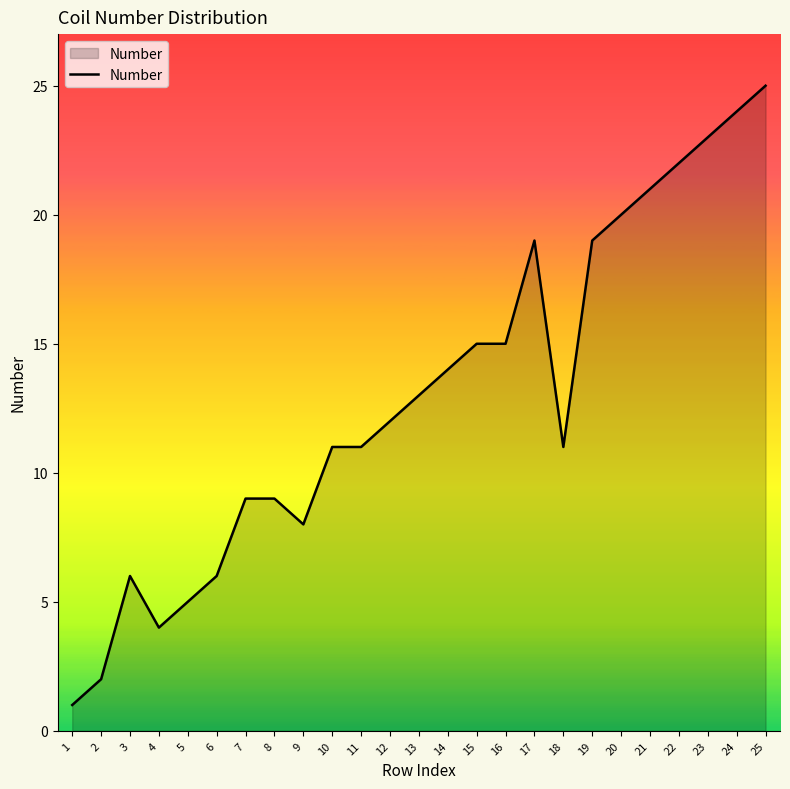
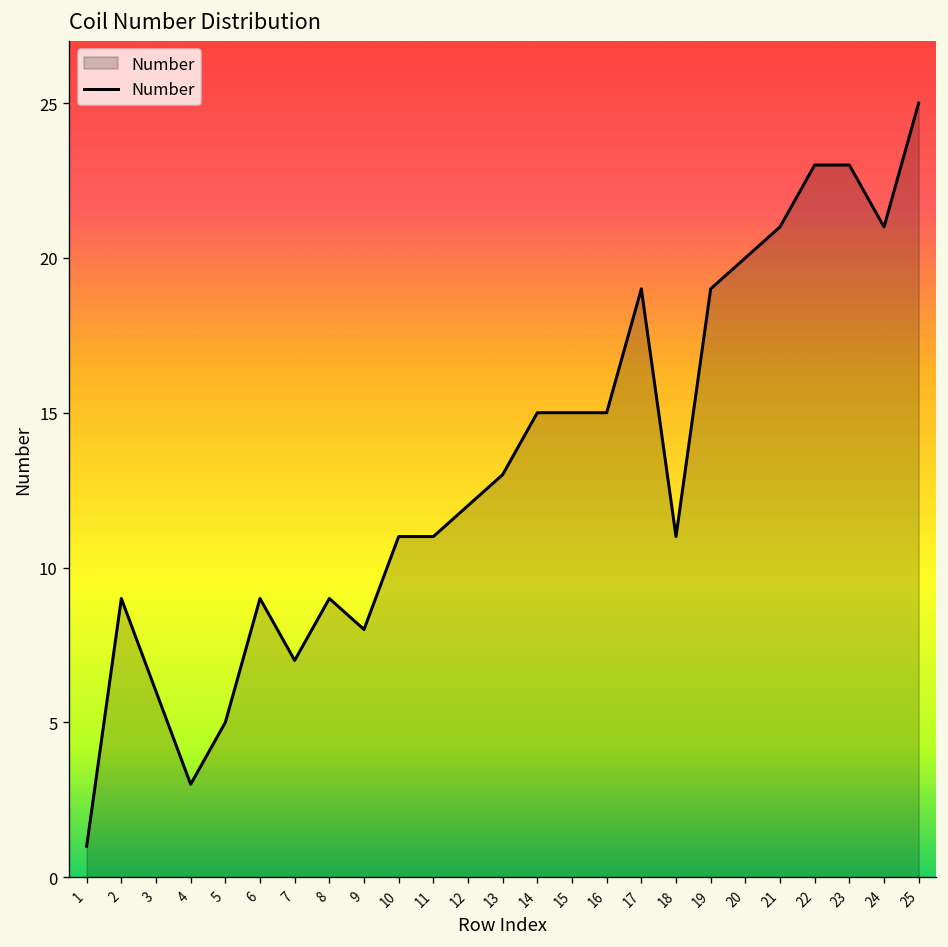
  {
    "1": 1,
-   "2": 2,
+   "2": 9,
    "3": 6,
-   "4": 4,
+   "4": 3,
    "5": 5,
-   "6": 6,
-   "7": 9,
+   "6": 9,
+   "7": 7,
    "8": 9,
    "9": 8,
    "10": 11,
    "11": 11,
    "12": 12,
    "13": 13,
-   "14": 14,
+   "14": 15,
    "15": 15,
    "16": 15,
    "17": 19,
    "18": 11,
    "19": 19,
    "20": 20,
    "21": 21,
-   "22": 22,
+   "22": 23,
    "23": 23,
-   "24": 24,
+   "24": 21,
    "25": 25
  }
